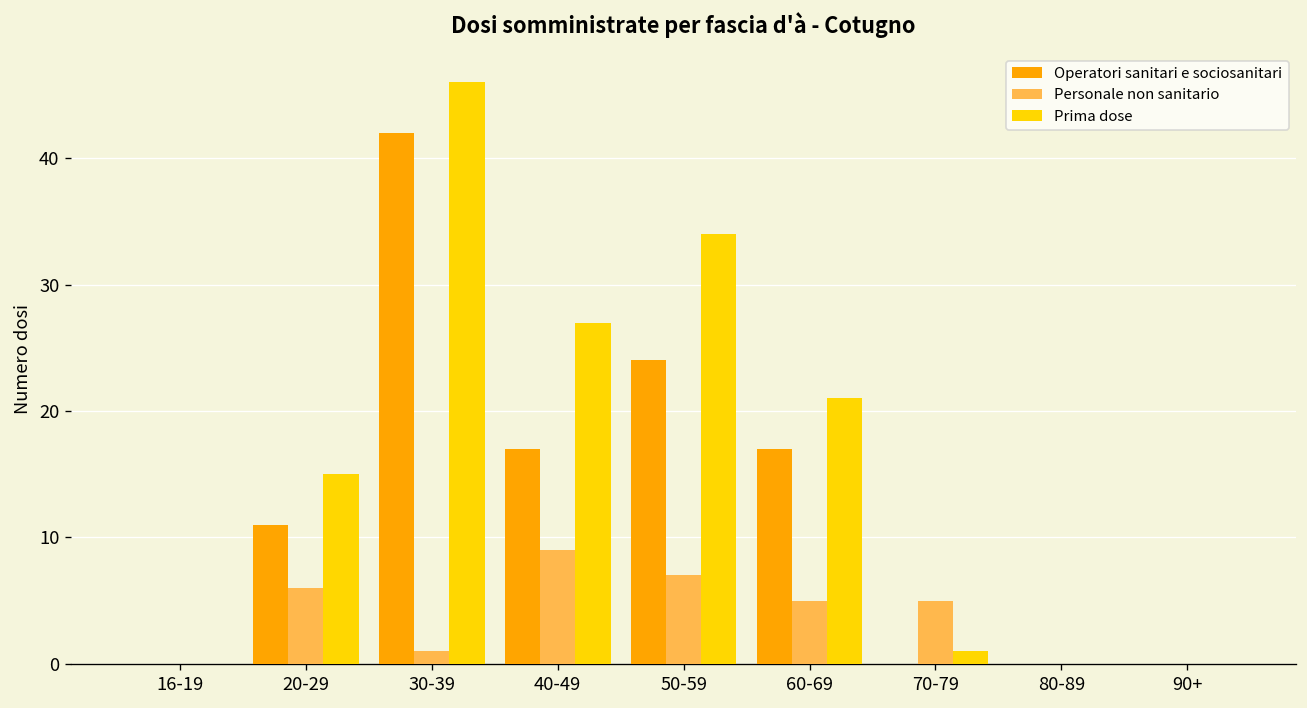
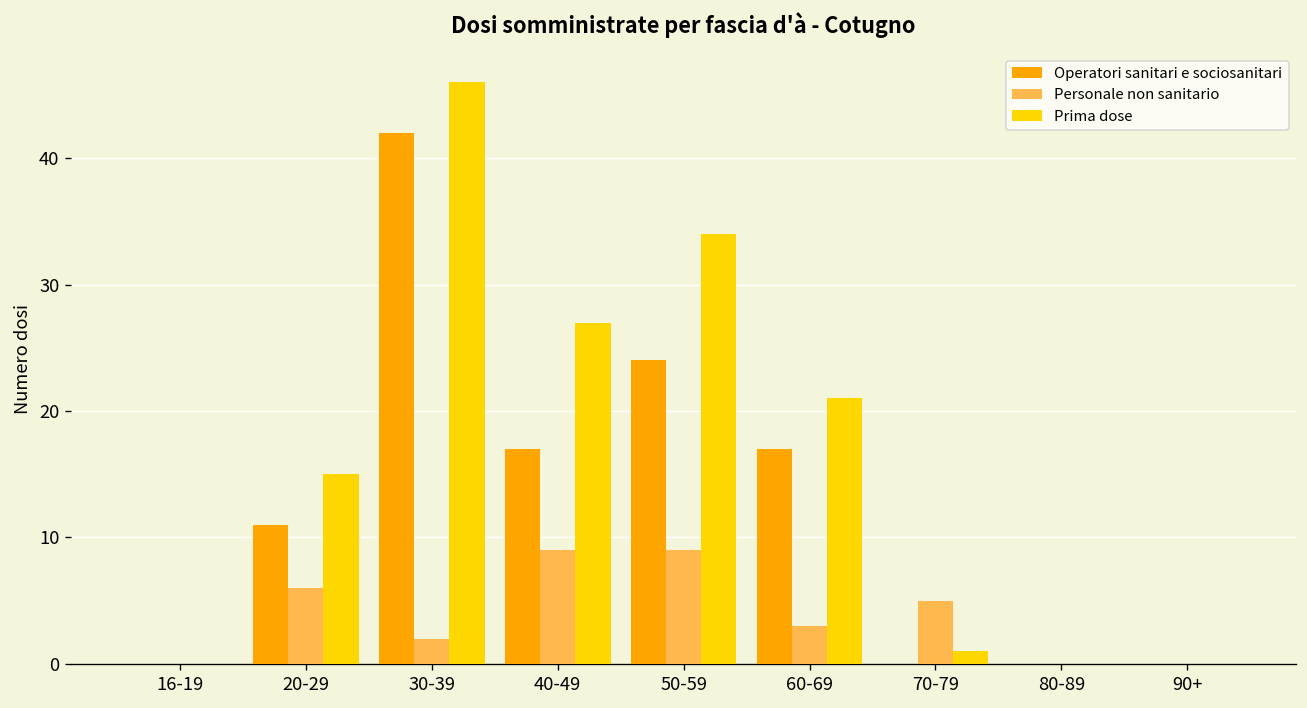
  {
    "Personale non sanitario": {
      "16-19": 0,
      "20-29": 6,
-     "30-39": 1,
+     "30-39": 2,
      "40-49": 9,
-     "50-59": 7,
-     "60-69": 5,
+     "50-59": 9,
+     "60-69": 3,
      "70-79": 5,
      "80-89": 0,
      "90+": 0
    }
  }
